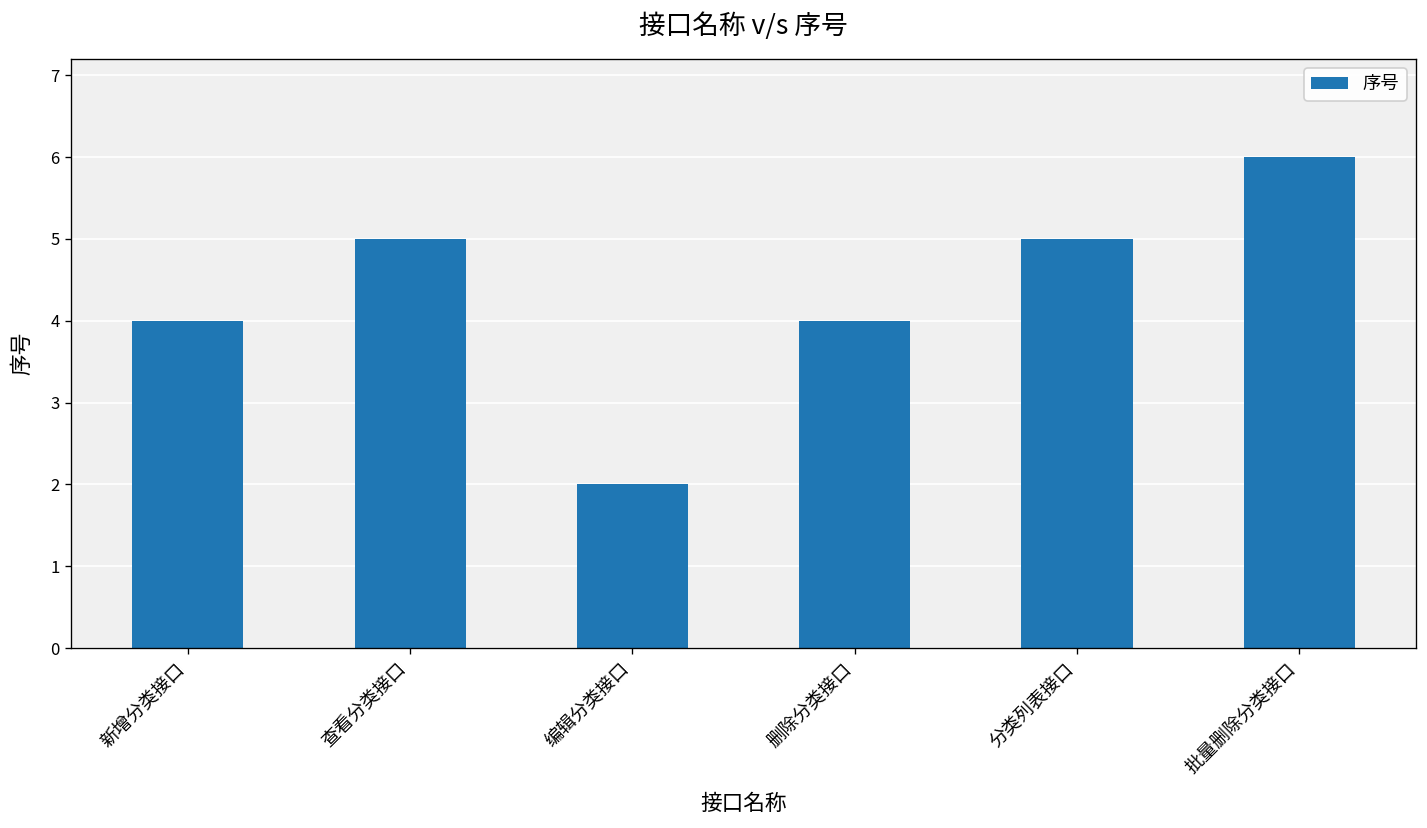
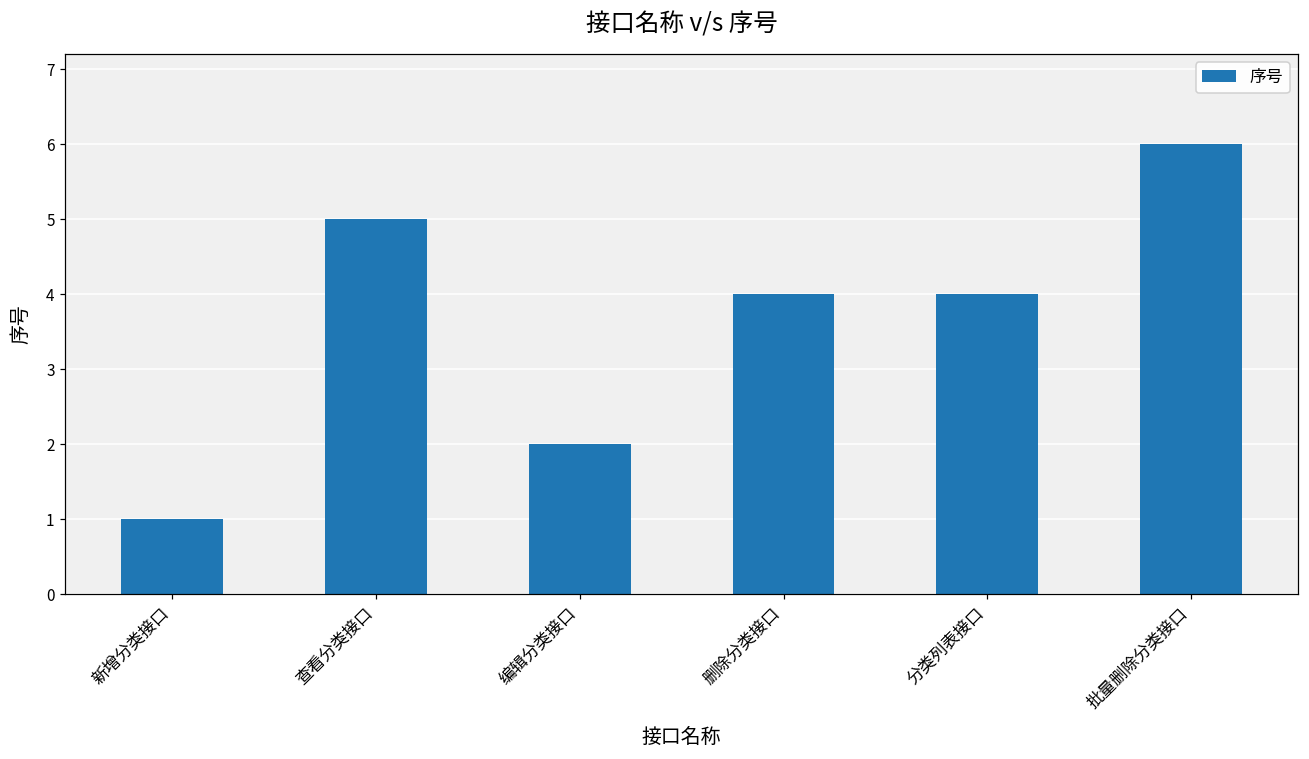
  {
-   "新增分类接口": 4,
+   "新增分类接口": 1,
    "查看分类接口": 5,
    "编辑分类接口": 2,
    "删除分类接口": 4,
-   "分类列表接口": 5,
+   "分类列表接口": 4,
    "批量删除分类接口": 6
  }
